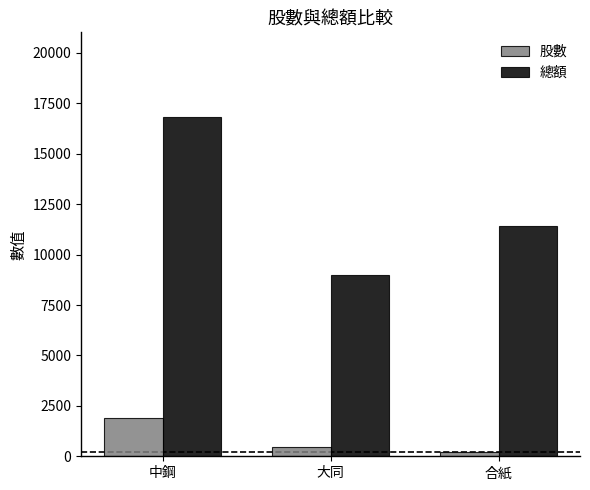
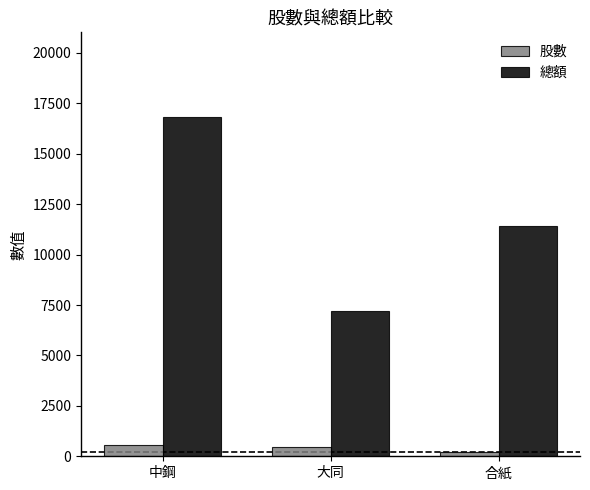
  {
    "股數": {
-     "中鋼": 1900,
+     "中鋼": 600,
      "大同": 400,
      "合紙": 200
    },
    "總額": {
      "中鋼": 16800,
-     "大同": 9000,
+     "大同": 7200,
      "合紙": 11400
    }
  }
